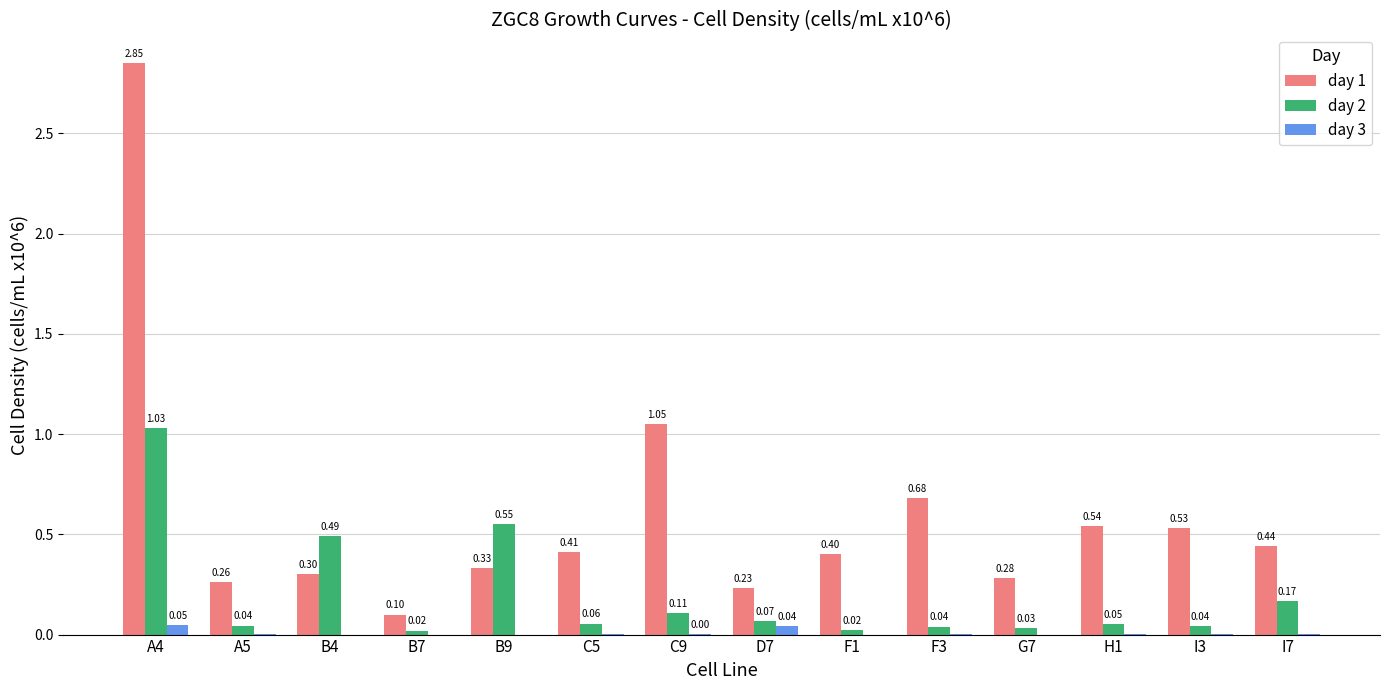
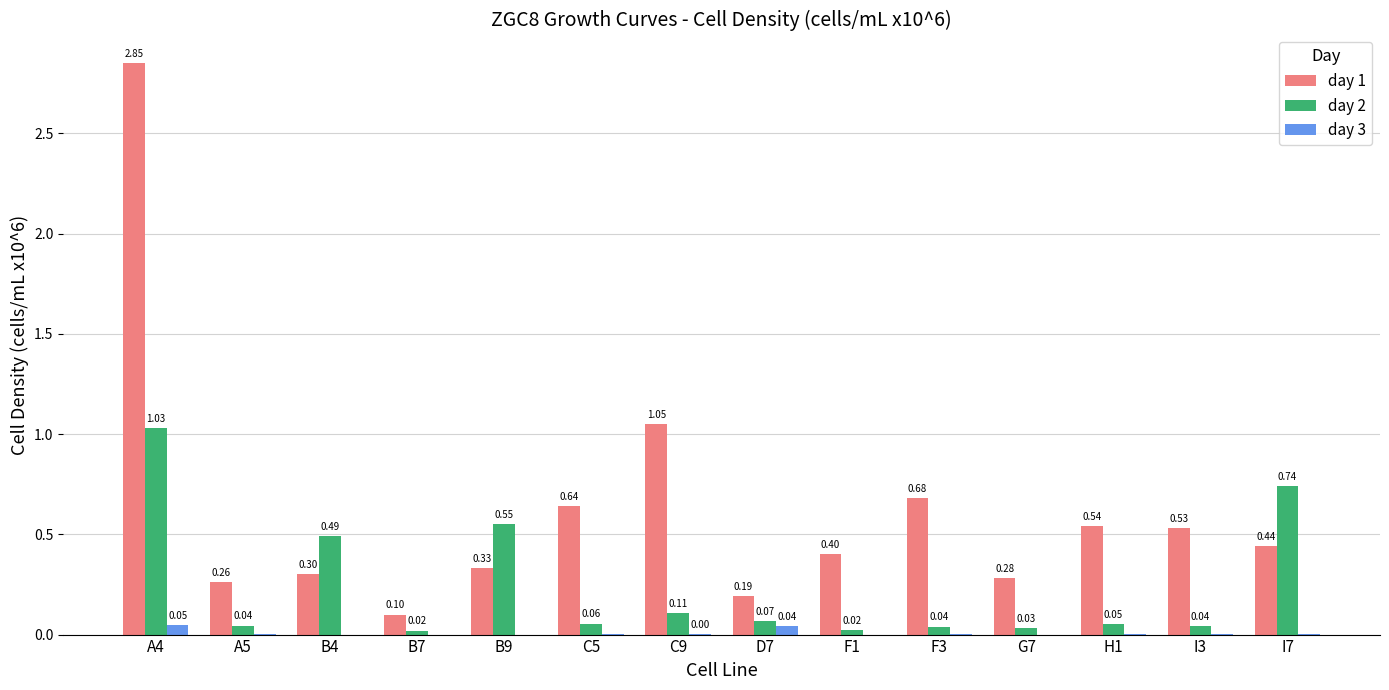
  {
    "day 1": {
      "A4": 2.85,
      "A5": 0.26,
      "B4": 0.30,
      "B7": 0.10,
      "B9": 0.33,
-     "C5": 0.41,
+     "C5": 0.64,
      "C9": 1.05,
-     "D7": 0.23,
+     "D7": 0.19,
      "F1": 0.40,
      "F3": 0.68,
      "G7": 0.28,
      "H1": 0.54,
      "I3": 0.53,
      "I7": 0.44
    },
    "day 2": {
      "A4": 1.03,
      "A5": 0.04,
      "B4": 0.49,
      "B7": 0.02,
      "B9": 0.55,
      "C5": 0.06,
      "C9": 0.11,
      "D7": 0.07,
      "F1": 0.02,
      "F3": 0.04,
      "G7": 0.03,
      "H1": 0.05,
      "I3": 0.04,
-     "I7": 0.17
+     "I7": 0.74
    },
    "day 3": {
      "A4": 0.05,
      "C9": 0.00,
      "D7": 0.04
    }
  }
